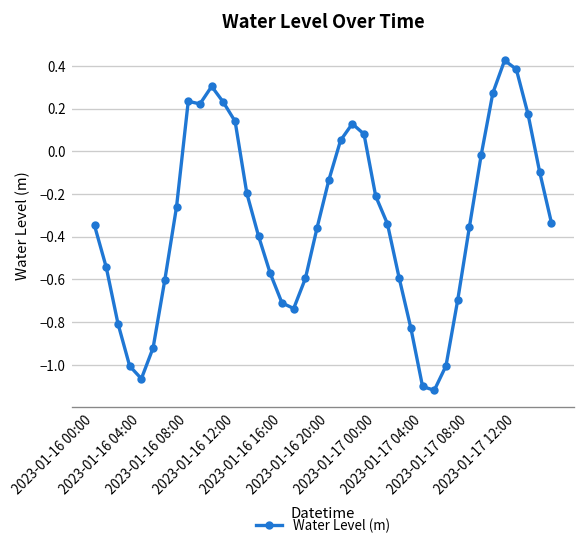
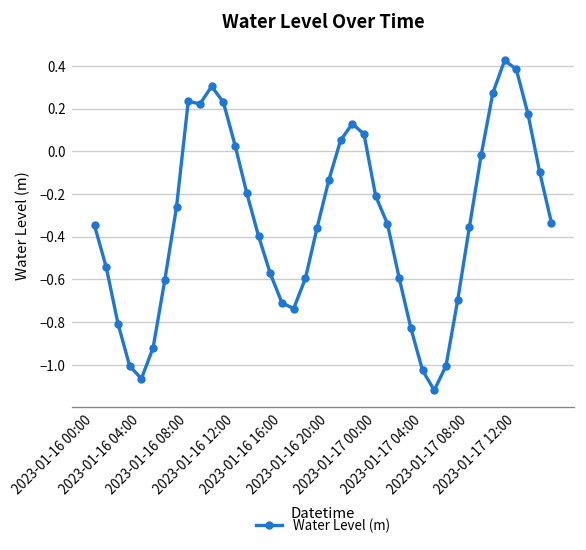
  {
    "2023-01-16 00:00": -0.35,
    "2023-01-16 04:00": -1.07,
    "2023-01-16 08:00": 0.23,
-   "2023-01-16 12:00": 0.14,
+   "2023-01-16 12:00": 0.03,
    "2023-01-16 16:00": -0.71,
    "2023-01-16 20:00": -0.13,
    "2023-01-17 00:00": -0.21,
-   "2023-01-17 04:00": -1.10,
+   "2023-01-17 04:00": -1.03,
    "2023-01-17 08:00": -0.35,
    "2023-01-17 12:00": 0.38
  }
